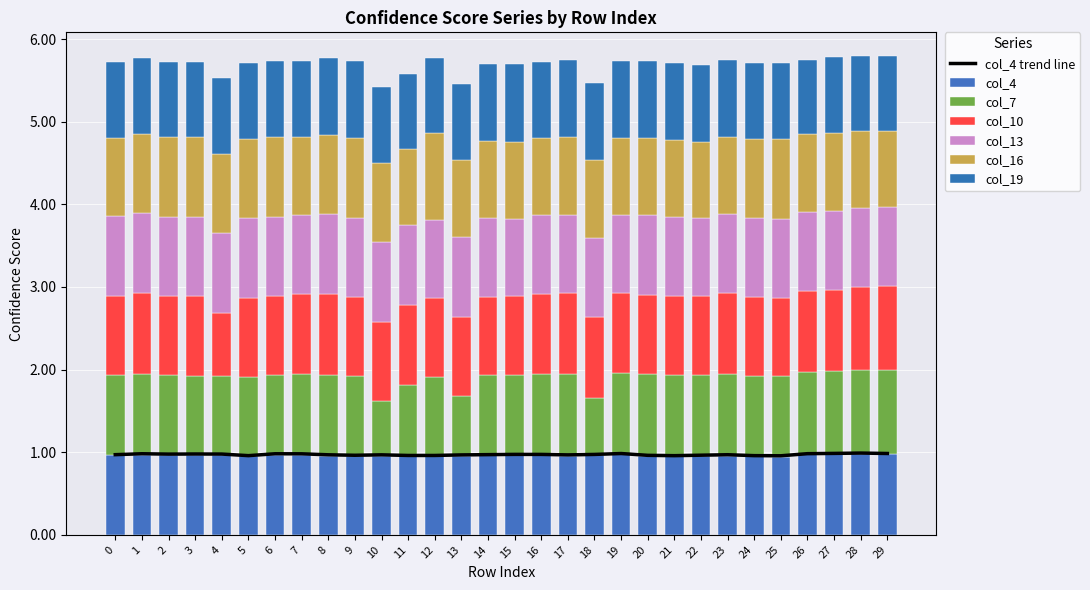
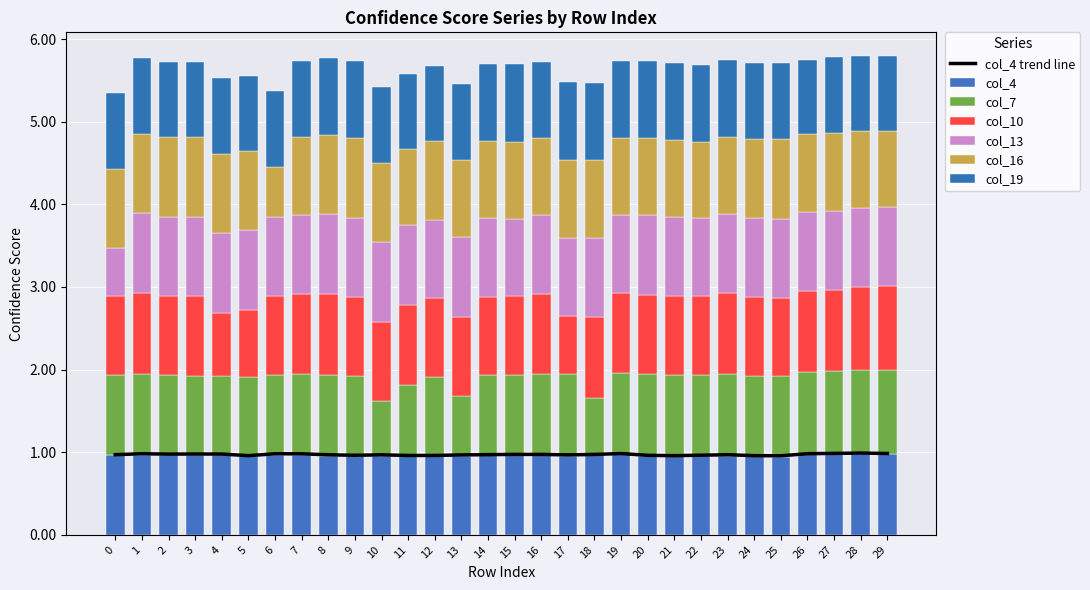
  {
    "col_4 trend line": {
      "0": 1.0,
      "1": 1.0,
      "2": 1.0,
      "3": 1.0,
      "4": 1.0,
      "5": 1.0,
      "6": 1.0,
      "7": 1.0,
      "8": 1.0,
      "9": 1.0,
      "10": 1.0,
      "11": 1.0,
      "12": 1.0,
      "13": 1.0,
      "14": 1.0,
      "15": 1.0,
      "16": 1.0,
      "17": 1.0,
      "18": 1.0,
      "19": 1.0,
      "20": 1.0,
      "21": 1.0,
      "22": 1.0,
      "23": 1.0,
      "24": 1.0,
      "25": 1.0,
      "26": 1.0,
      "27": 1.0,
      "28": 1.0,
      "29": 1.0
    },
    "col_7": {
      "0": 1.0,
      "1": 1.0,
      "2": 1.0,
      "3": 1.0,
      "4": 1.0,
      "5": 1.0,
      "6": 1.0,
      "7": 1.0,
      "8": 1.0,
      "9": 1.0,
      "10": 0.7,
      "11": 0.9,
      "12": 1.0,
      "13": 0.7,
      "14": 1.0,
      "15": 1.0,
      "16": 1.0,
      "17": 1.0,
      "18": 0.7,
      "19": 1.0,
      "20": 1.0,
      "21": 1.0,
      "22": 1.0,
      "23": 1.0,
      "24": 1.0,
      "25": 1.0,
      "26": 1.0,
      "27": 1.0,
      "28": 1.0,
      "29": 1.0
    },
    "col_10": {
      "0": 1.0,
      "1": 1.0,
      "2": 1.0,
      "3": 1.0,
      "4": 0.8,
-     "5": 1.0,
+     "5": 0.8,
      "6": 1.0,
      "7": 1.0,
      "8": 1.0,
      "9": 1.0,
      "10": 1.0,
      "11": 1.0,
      "12": 1.0,
      "13": 1.0,
      "14": 0.9,
      "15": 1.0,
      "16": 1.0,
-     "17": 1.0,
+     "17": 0.7,
      "18": 1.0,
      "19": 1.0,
      "20": 1.0,
      "21": 1.0,
      "22": 1.0,
      "23": 1.0,
      "24": 1.0,
      "25": 1.0,
      "26": 1.0,
      "27": 1.0,
      "28": 1.0,
      "29": 1.0
    },
    "col_13": {
-     "0": 1.0,
+     "0": 0.6,
      "1": 1.0,
      "2": 1.0,
      "3": 1.0,
      "4": 1.0,
      "5": 1.0,
      "6": 0.9,
      "7": 1.0,
      "8": 1.0,
      "9": 1.0,
      "10": 1.0,
      "11": 1.0,
      "12": 0.9,
      "13": 1.0,
      "14": 1.0,
      "15": 0.9,
      "16": 1.0,
      "17": 0.9,
      "18": 1.0,
      "19": 0.9,
      "20": 1.0,
      "21": 1.0,
      "22": 0.9,
      "23": 1.0,
      "24": 1.0,
      "25": 1.0,
      "26": 1.0,
      "27": 1.0,
      "28": 1.0,
      "29": 1.0
    },
    "col_16": {
      "0": 1.0,
      "1": 1.0,
      "2": 1.0,
      "3": 1.0,
      "4": 1.0,
      "5": 1.0,
-     "6": 1.0,
+     "6": 0.6,
      "7": 0.9,
      "8": 1.0,
      "9": 1.0,
      "10": 1.0,
      "11": 0.9,
-     "12": 1.0,
+     "12": 0.9,
      "13": 0.9,
      "14": 0.9,
      "15": 0.9,
      "16": 0.9,
      "17": 0.9,
      "18": 0.9,
      "19": 0.9,
      "20": 0.9,
      "21": 0.9,
      "22": 0.9,
      "23": 0.9,
      "24": 0.9,
      "25": 1.0,
      "26": 0.9,
      "27": 0.9,
      "28": 0.9,
      "29": 0.9
    }
  }
